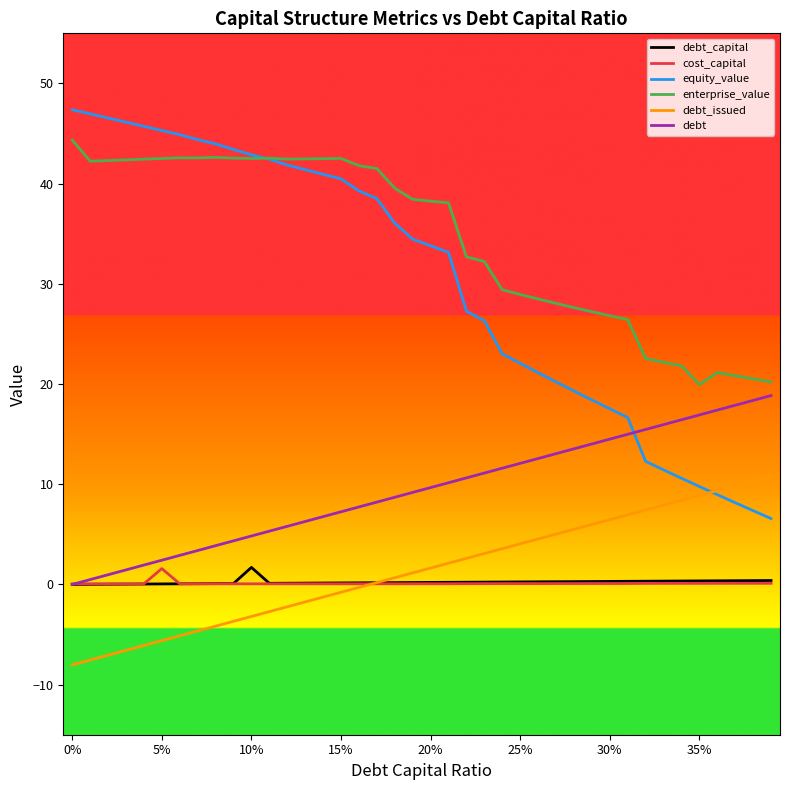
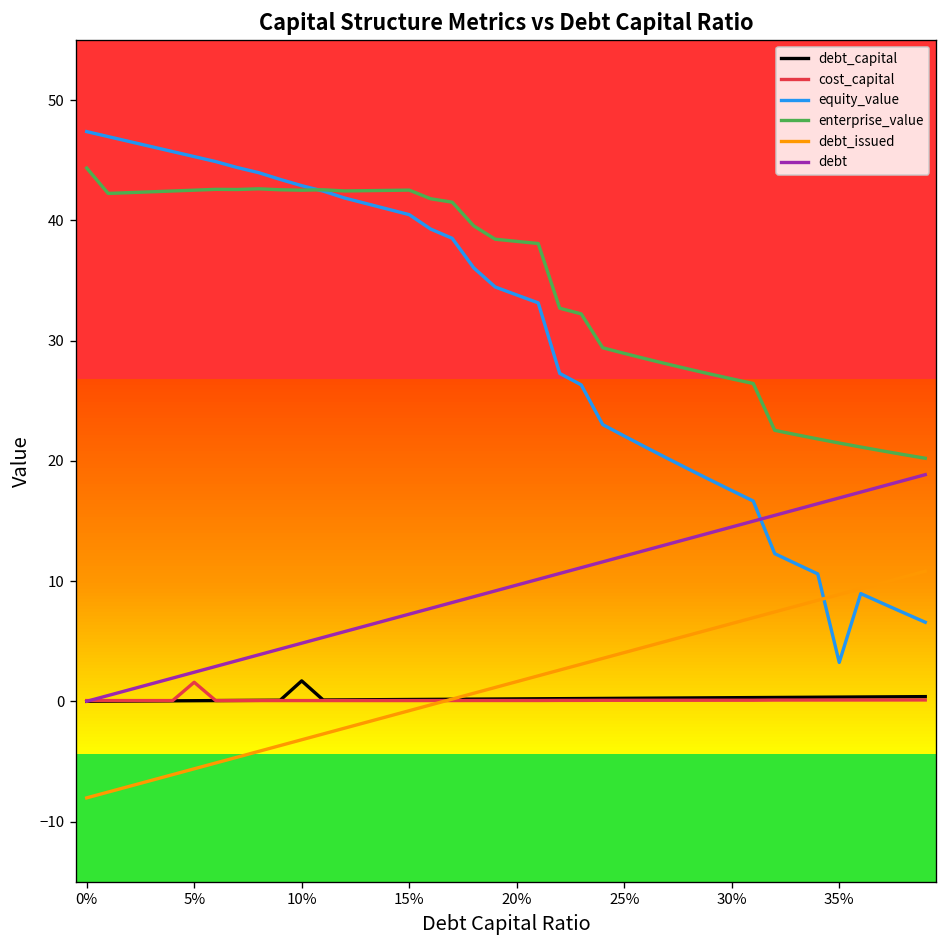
  {
    "debt_capital": {
      "5%": 0.1,
      "10%": 1.7
    },
    "cost_capital": {
      "5%": 1.6,
      "10%": 0.1
    },
    "equity_value": {
      "0%": 47.4,
      "5%": 45.3,
      "10%": 42.9,
      "15%": 40.5,
      "20%": 33.8,
      "25%": 22.1,
      "30%": 17.5,
-     "35%": 9.8
+     "35%": 3.2
    },
    "enterprise_value": {
      "0%": 44.4,
      "5%": 42.5,
      "10%": 42.5,
      "15%": 42.5,
      "20%": 38.3,
      "25%": 28.9,
      "30%": 26.8,
-     "35%": 19.9
+     "35%": 21.5
    },
    "debt_issued": {
      "0%": -8.0,
      "5%": -5.6,
      "10%": -3.2,
      "15%": -0.8,
      "20%": 1.6,
      "25%": 4.1,
      "30%": 6.5,
      "35%": 8.9
    },
    "debt": {
      "5%": 2.4,
      "10%": 4.8,
      "15%": 7.2,
      "20%": 9.7,
      "25%": 12.1,
      "30%": 14.5,
      "35%": 16.9
    }
  }
